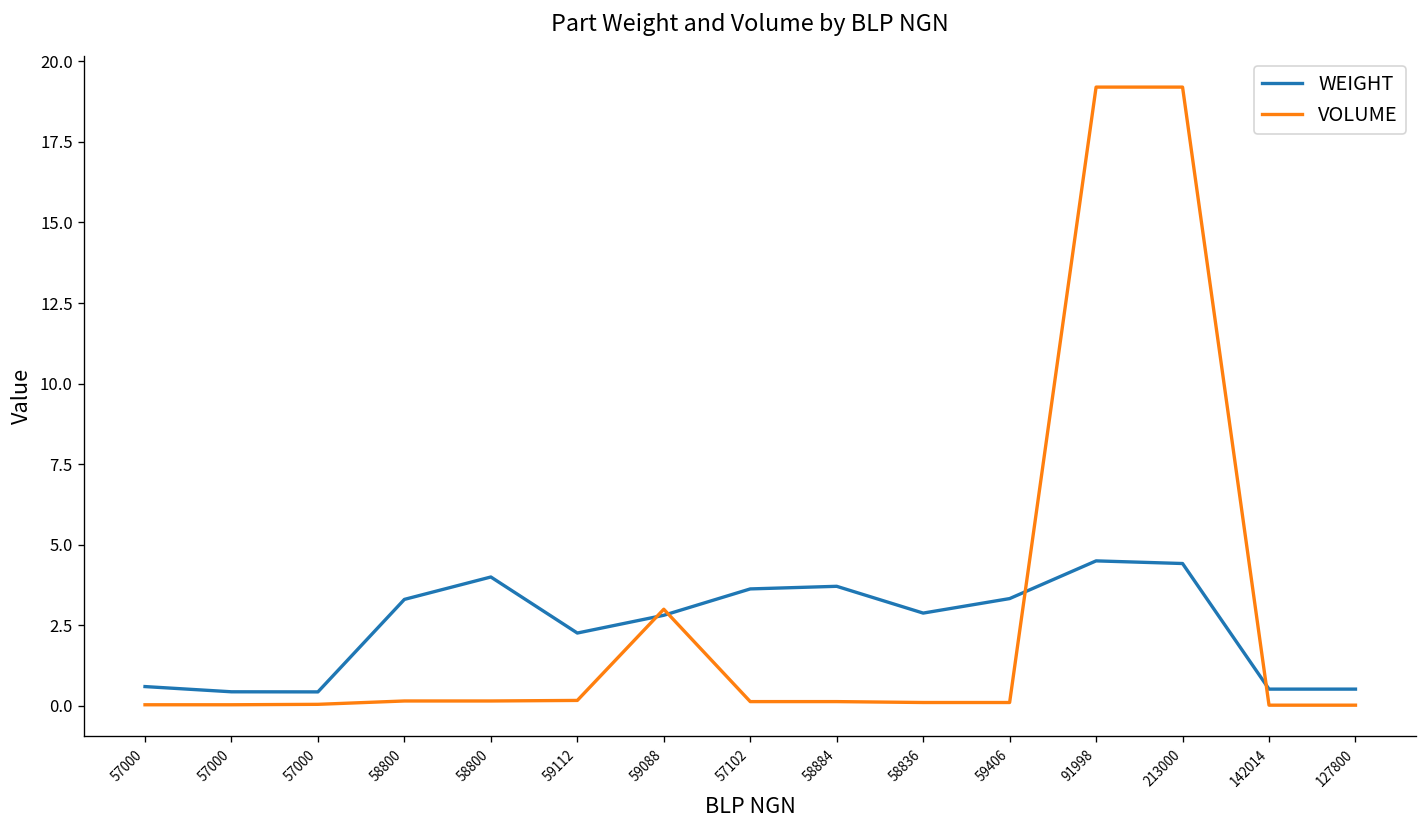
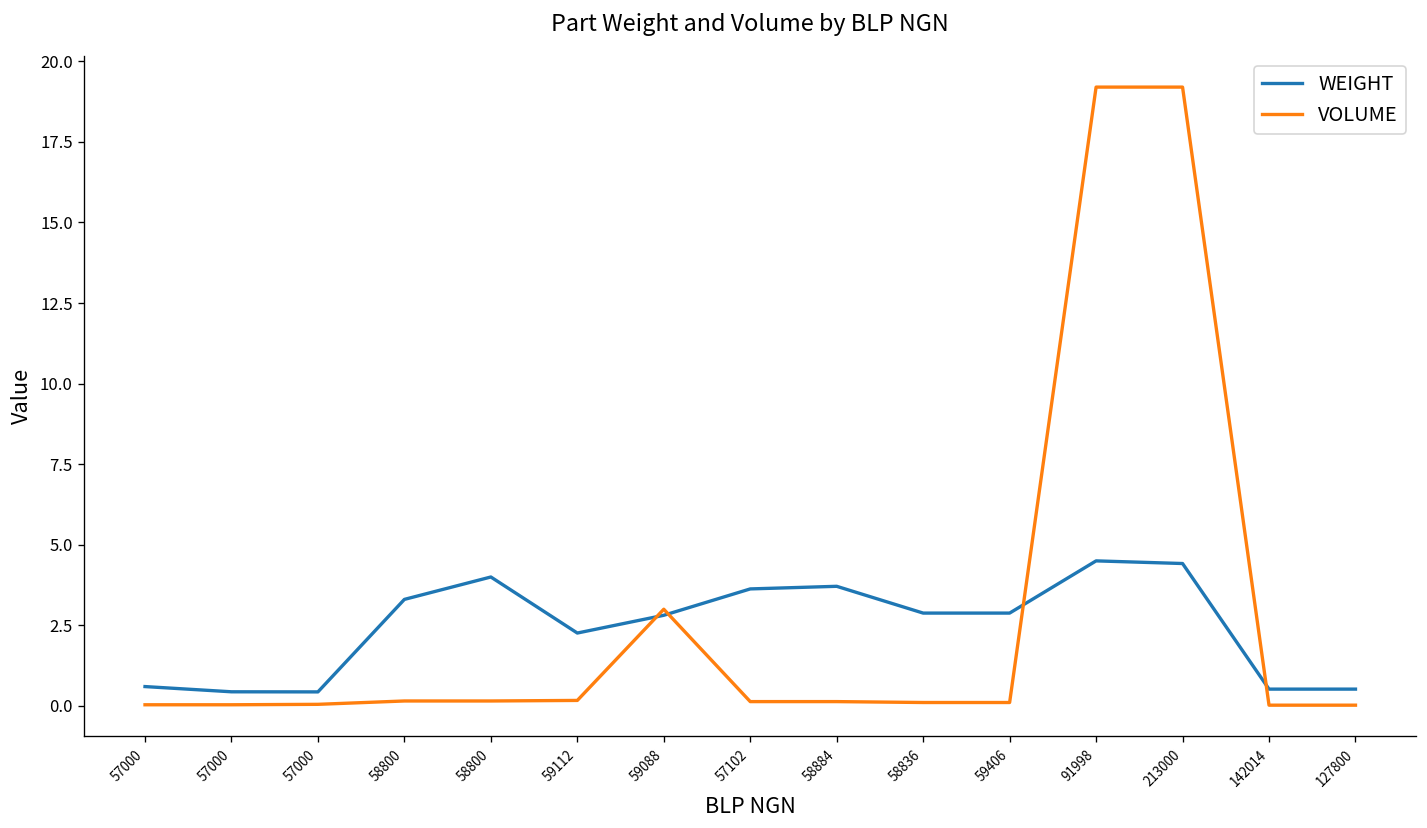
  {
    "WEIGHT": {
      "59112": 2.3,
      "59088": 2.8,
      "57102": 3.6,
      "58884": 3.7,
      "58836": 2.9,
-     "59406": 3.3,
+     "59406": 2.9,
      "91998": 4.5,
      "213000": 4.4,
      "142014": 0.5,
      "127800": 0.5
    },
    "VOLUME": {
      "59112": 0.2,
      "59088": 3.0,
      "57102": 0.1,
      "58884": 0.1,
      "58836": 0.1,
      "59406": 0.1,
      "91998": 19.2,
      "213000": 19.2,
      "142014": 0.0,
      "127800": 0.0
    }
  }
